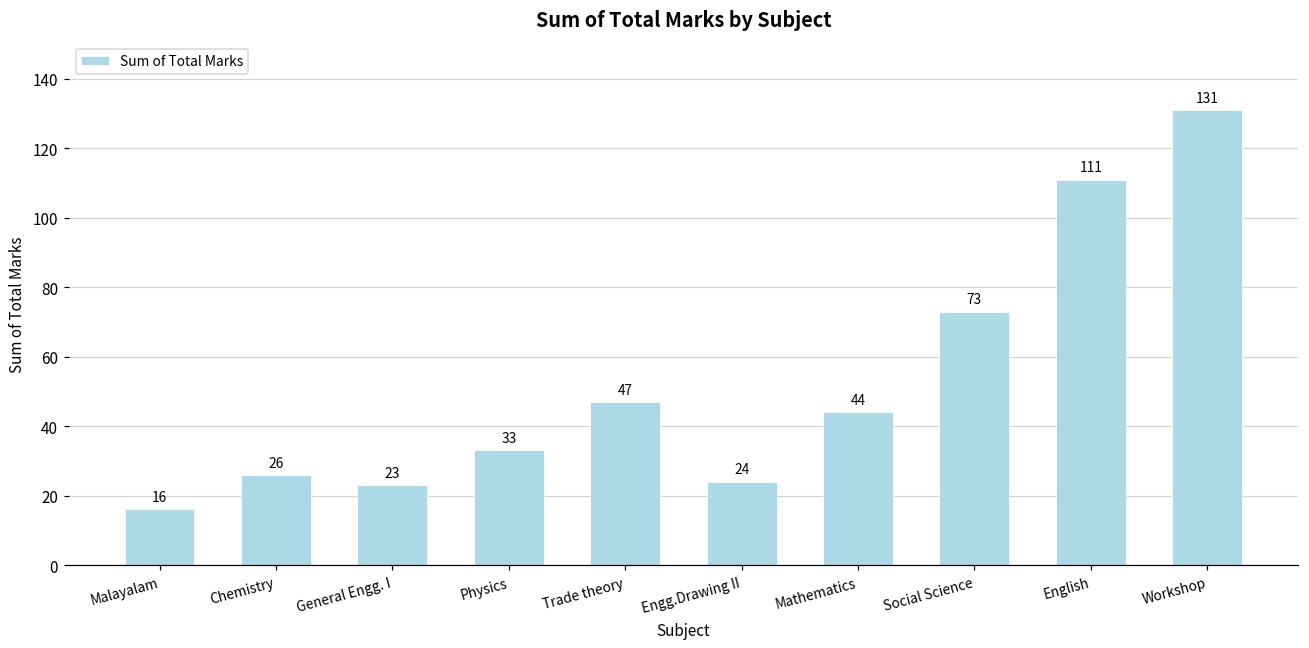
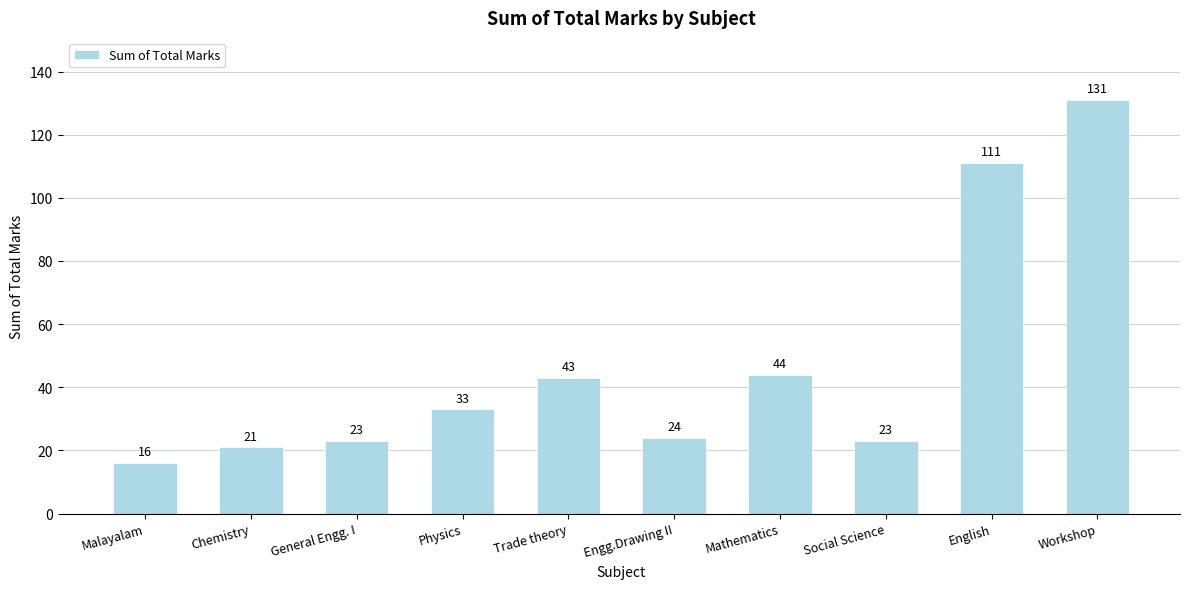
  {
    "Malayalam": 16,
-   "Chemistry": 26,
+   "Chemistry": 21,
    "General Engg. I": 23,
    "Physics": 33,
-   "Trade theory": 47,
+   "Trade theory": 43,
    "Engg.Drawing II": 24,
    "Mathematics": 44,
-   "Social Science": 73,
+   "Social Science": 23,
    "English": 111,
    "Workshop": 131
  }
